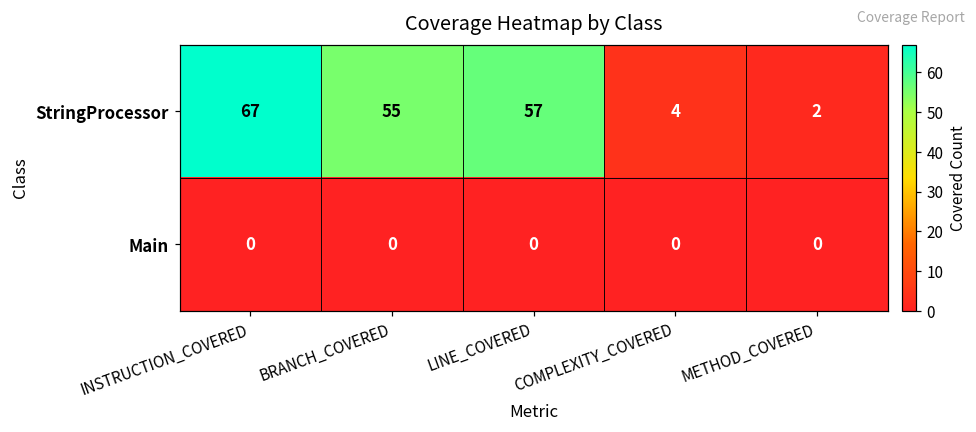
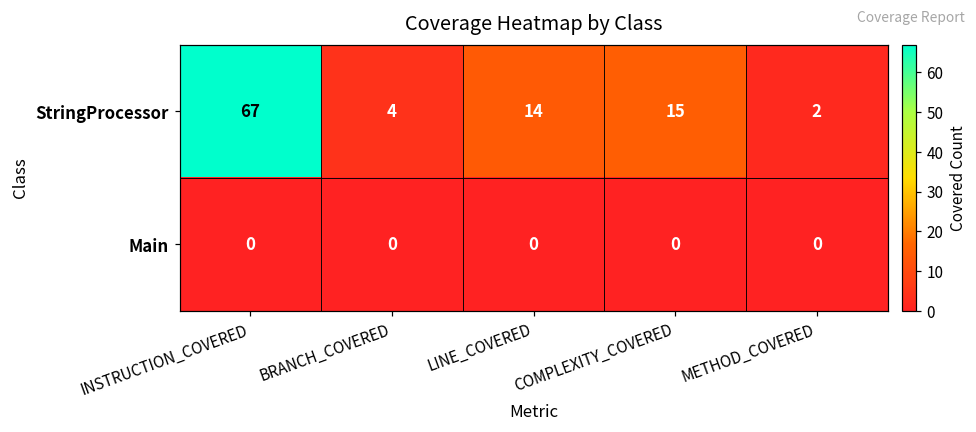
  {
    "StringProcessor": {
      "INSTRUCTION_COVERED": 67,
-     "BRANCH_COVERED": 55,
-     "LINE_COVERED": 57,
-     "COMPLEXITY_COVERED": 4,
+     "BRANCH_COVERED": 4,
+     "LINE_COVERED": 14,
+     "COMPLEXITY_COVERED": 15,
      "METHOD_COVERED": 2
    },
    "Main": {
      "INSTRUCTION_COVERED": 0,
      "BRANCH_COVERED": 0,
      "LINE_COVERED": 0,
      "COMPLEXITY_COVERED": 0,
      "METHOD_COVERED": 0
    }
  }
